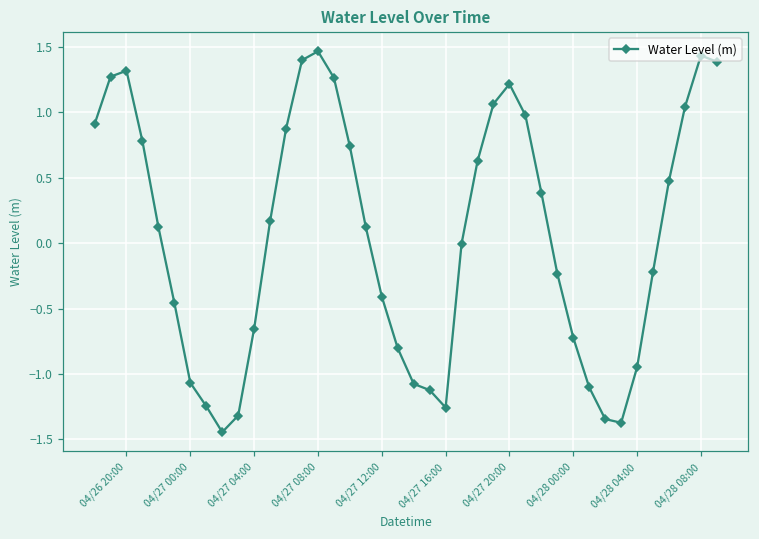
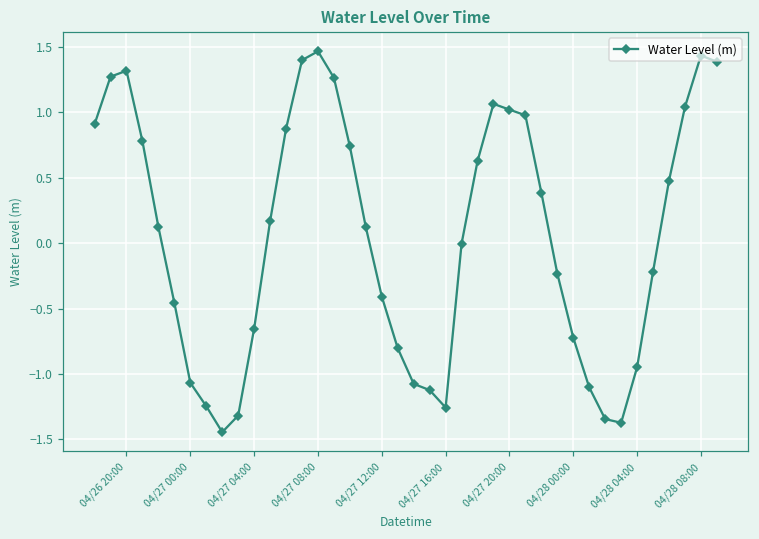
  {
    "04/26 20:00": 1.32,
    "04/27 00:00": -1.07,
    "04/27 04:00": -0.65,
    "04/27 08:00": 1.47,
    "04/27 12:00": -0.41,
    "04/27 16:00": -1.26,
-   "04/27 20:00": 1.22,
+   "04/27 20:00": 1.02,
    "04/28 00:00": -0.72,
    "04/28 04:00": -0.95
  }
